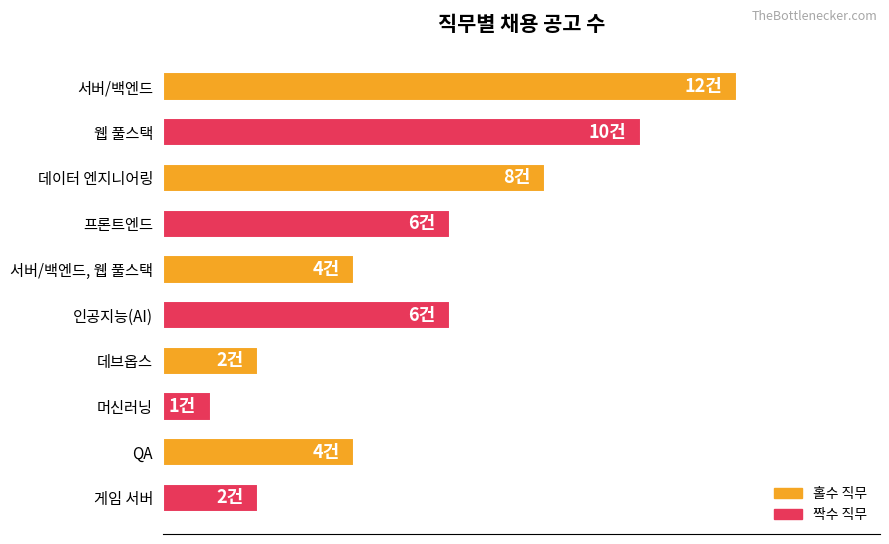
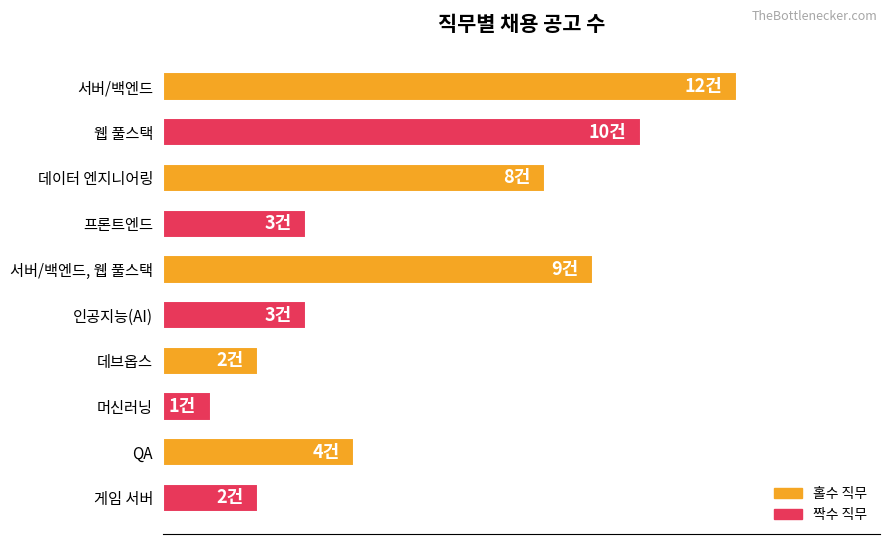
  {
    "서버/백엔드": "12건",
    "웹 풀스택": "10건",
    "데이터 엔지니어링": "8건",
-   "프론트엔드": "6건",
-   "서버/백엔드, 웹 풀스택": "4건",
-   "인공지능(AI)": "6건",
+   "프론트엔드": "3건",
+   "서버/백엔드, 웹 풀스택": "9건",
+   "인공지능(AI)": "3건",
    "데브옵스": "2건",
    "머신러닝": "1건",
    "QA": "4건",
    "게임 서버": "2건"
  }
